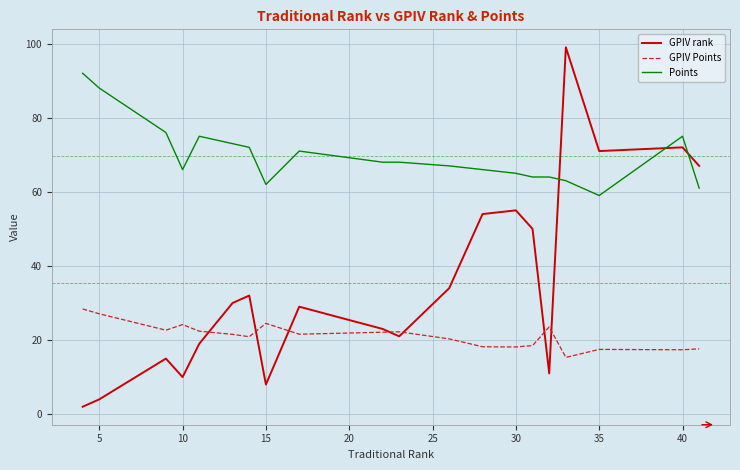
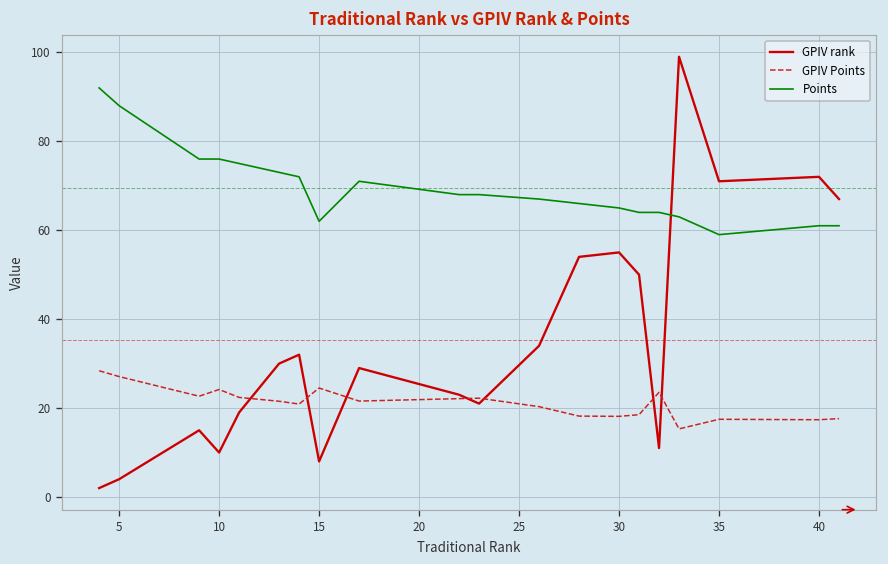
  {
    "Points": {
      "5": 88,
-     "10": 66,
+     "10": 76,
      "15": 62,
      "30": 65,
      "35": 59,
-     "40": 75
+     "40": 61
    }
  }
